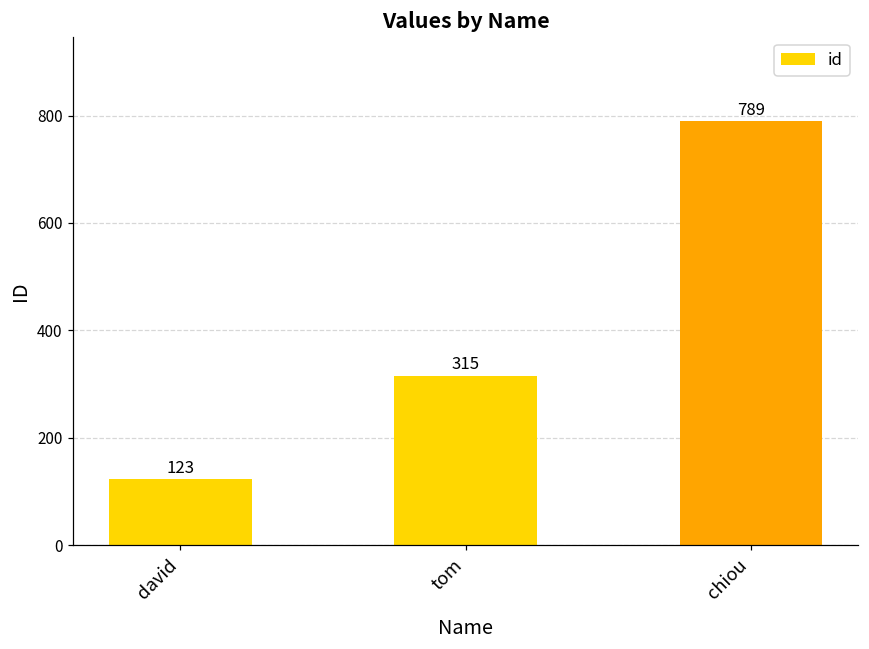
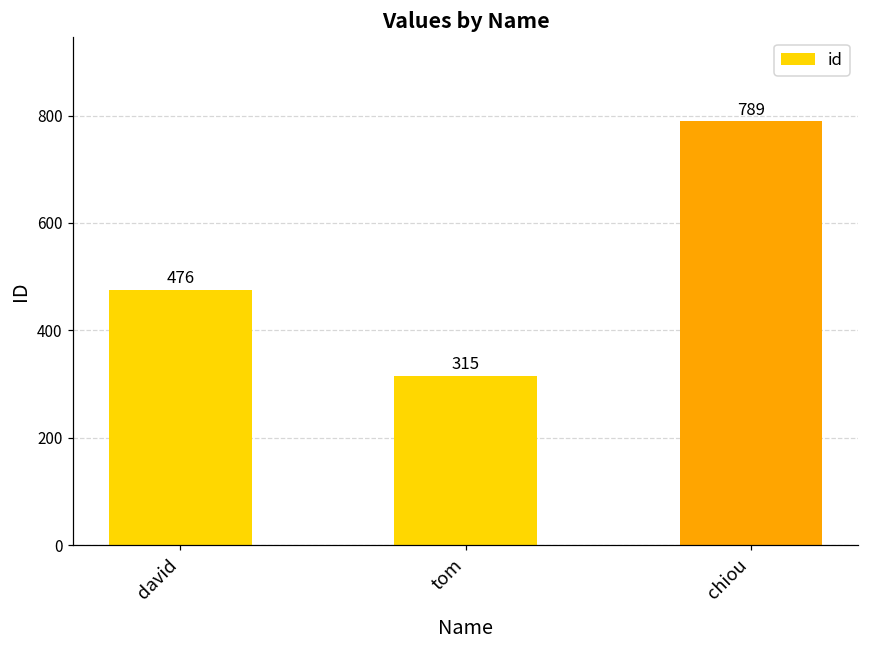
  {
-   "david": 123,
+   "david": 476,
    "tom": 315,
    "chiou": 789
  }
